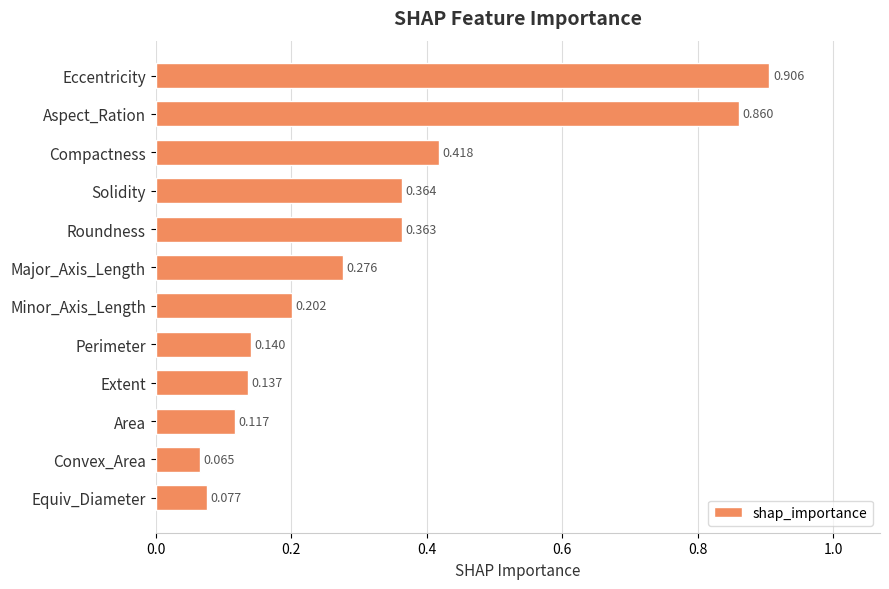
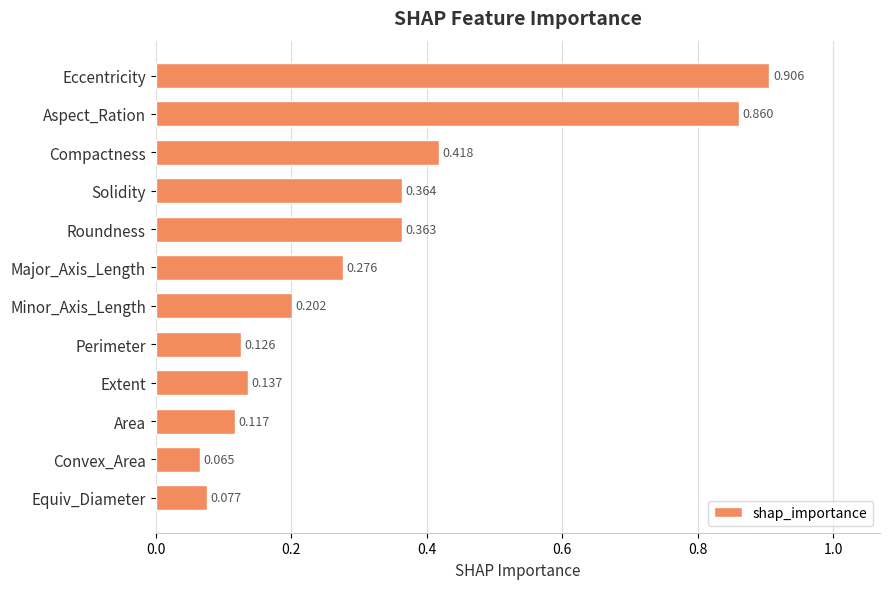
  {
    "Eccentricity": 0.906,
    "Aspect_Ration": 0.860,
    "Compactness": 0.418,
    "Solidity": 0.364,
    "Roundness": 0.363,
    "Major_Axis_Length": 0.276,
    "Minor_Axis_Length": 0.202,
-   "Perimeter": 0.140,
+   "Perimeter": 0.126,
    "Extent": 0.137,
    "Area": 0.117,
    "Convex_Area": 0.065,
    "Equiv_Diameter": 0.077
  }
